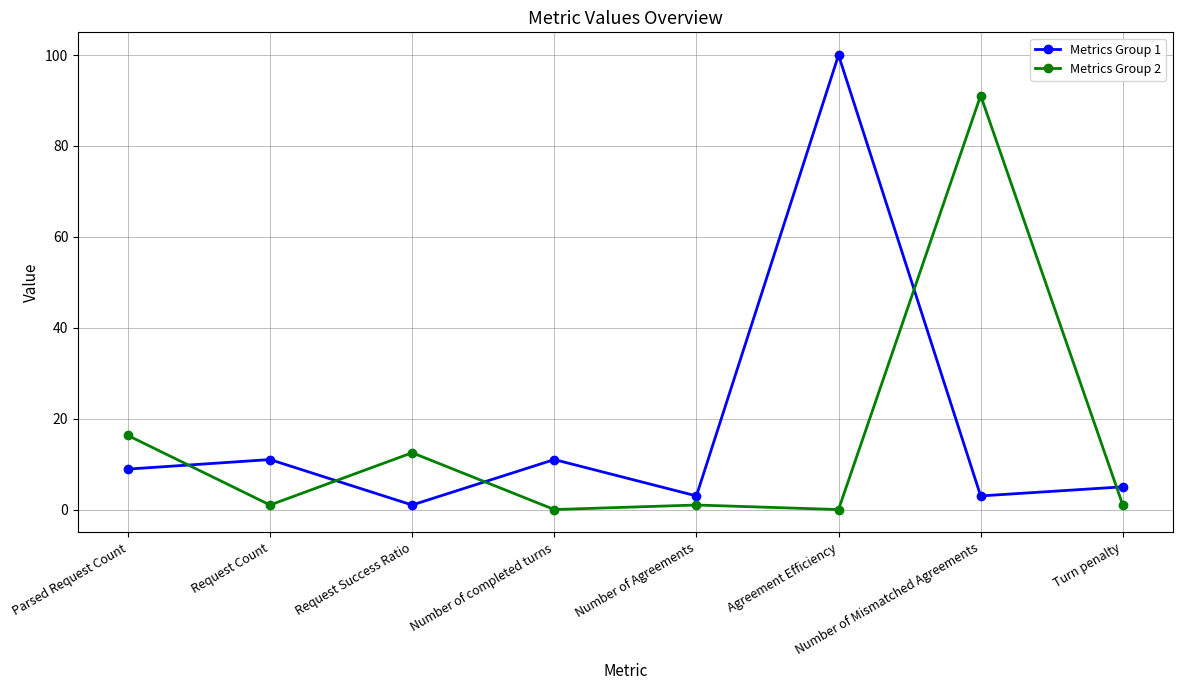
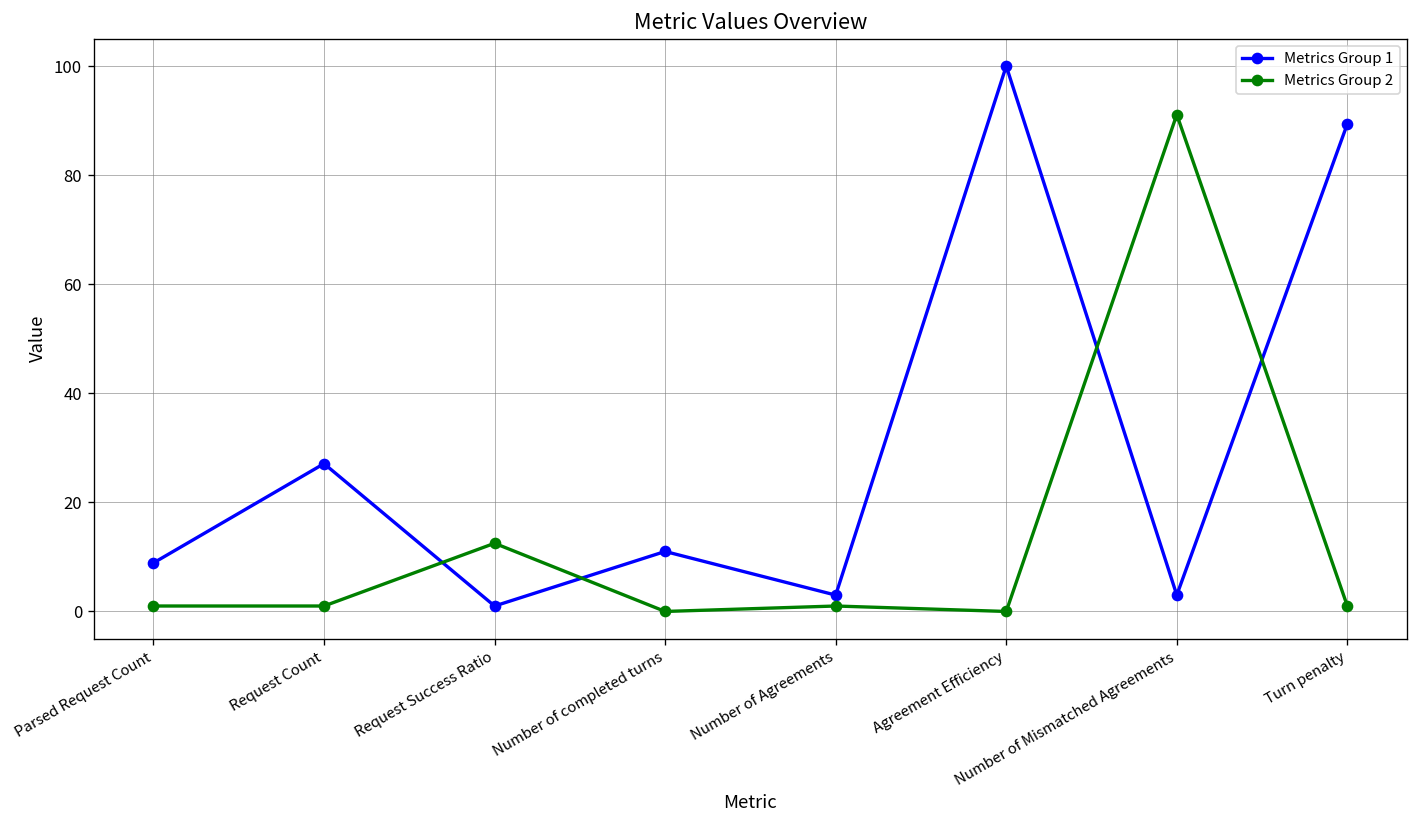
  {
    "Metrics Group 1": {
      "Parsed Request Count": 9,
-     "Request Count": 11,
+     "Request Count": 27,
      "Request Success Ratio": 1,
      "Number of completed turns": 11,
      "Number of Agreements": 3,
      "Agreement Efficiency": 100,
      "Number of Mismatched Agreements": 3,
-     "Turn penalty": 5
+     "Turn penalty": 89
    },
    "Metrics Group 2": {
-     "Parsed Request Count": 16,
+     "Parsed Request Count": 1,
      "Request Count": 1,
      "Request Success Ratio": 13,
      "Number of completed turns": 0,
      "Number of Agreements": 1,
      "Agreement Efficiency": 0,
      "Number of Mismatched Agreements": 91,
      "Turn penalty": 1
    }
  }
